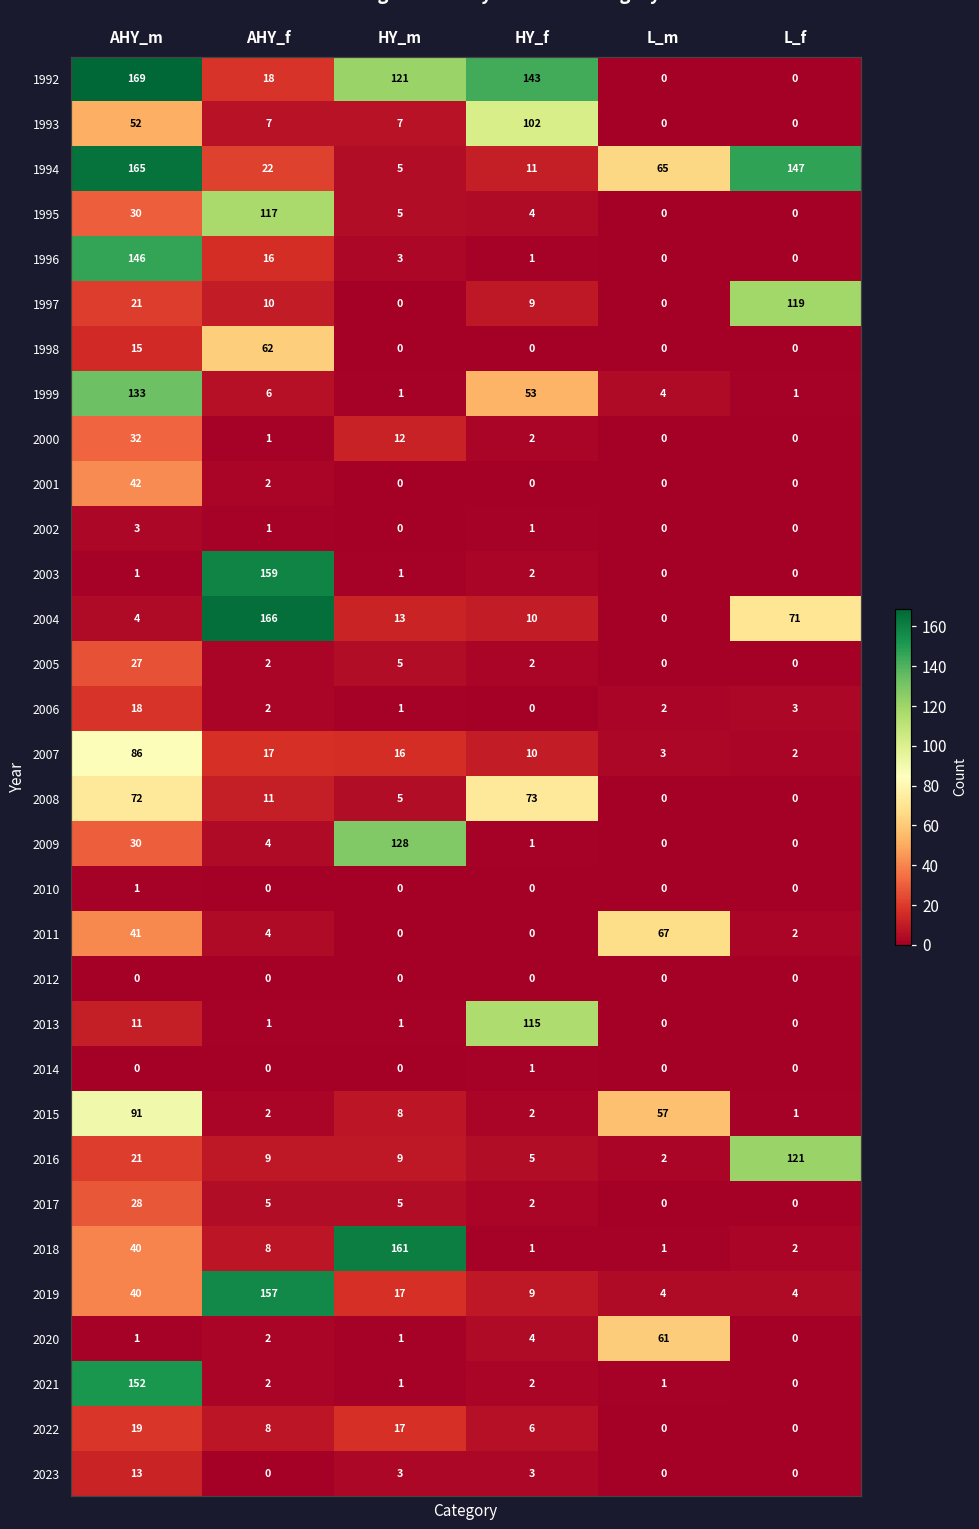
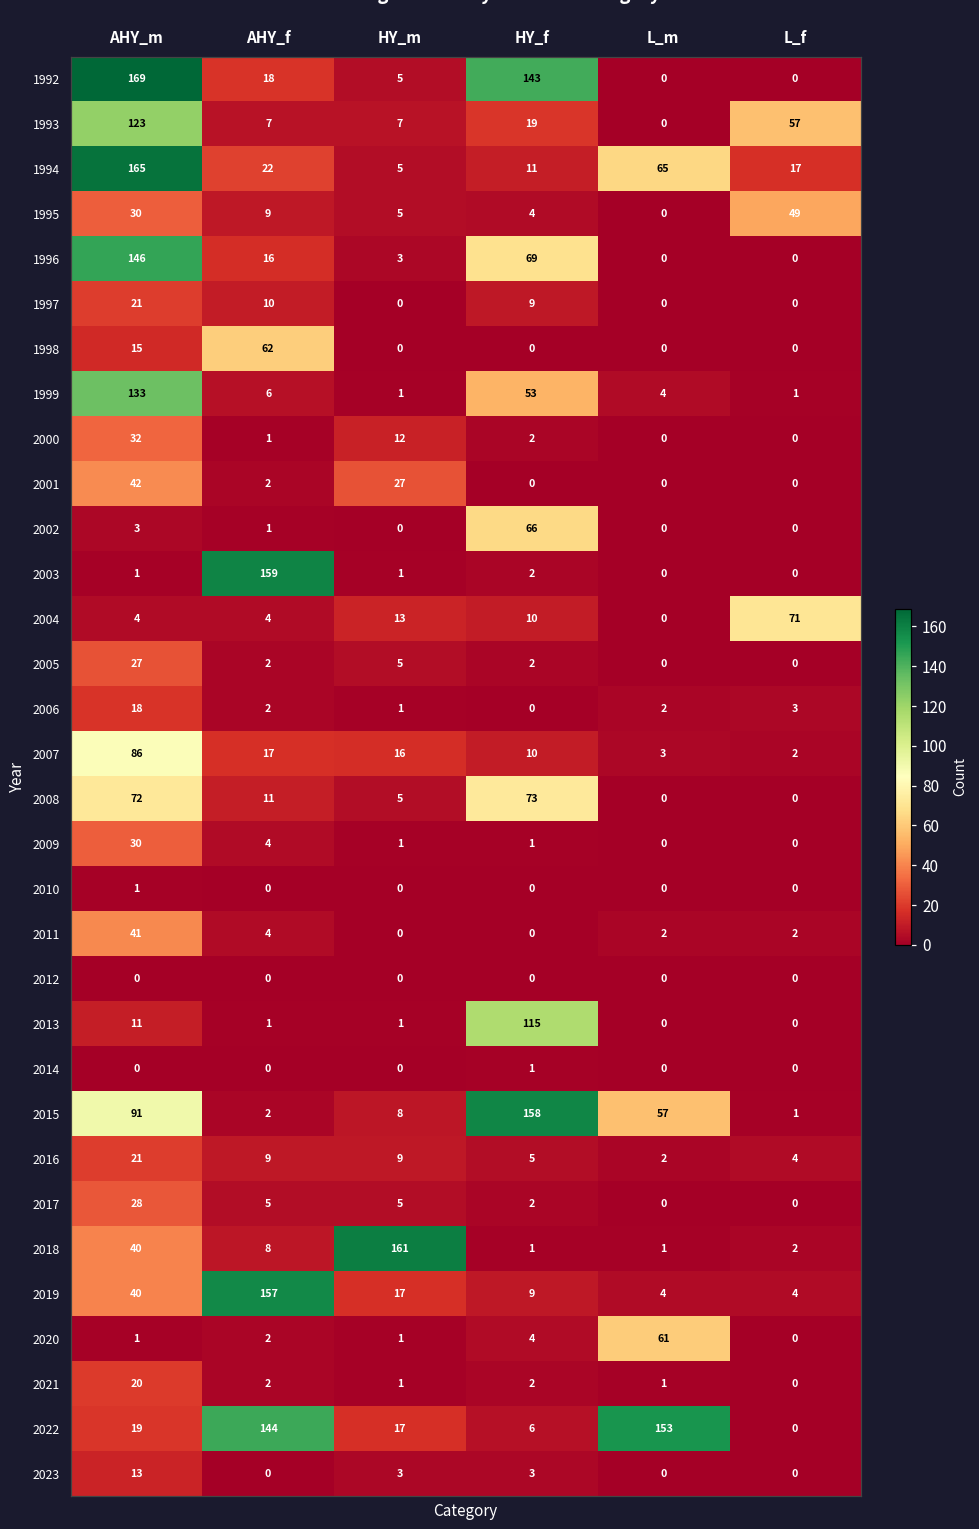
  {
    "1992": {
      "AHY_m": 169,
      "AHY_f": 18,
-     "HY_m": 121,
+     "HY_m": 5,
      "HY_f": 143,
      "L_m": 0,
      "L_f": 0
    },
    "1993": {
-     "AHY_m": 52,
+     "AHY_m": 123,
      "AHY_f": 7,
      "HY_m": 7,
-     "HY_f": 102,
+     "HY_f": 19,
      "L_m": 0,
-     "L_f": 0
+     "L_f": 57
    },
    "1994": {
      "AHY_m": 165,
      "AHY_f": 22,
      "HY_m": 5,
      "HY_f": 11,
      "L_m": 65,
-     "L_f": 147
+     "L_f": 17
    },
    "1995": {
      "AHY_m": 30,
-     "AHY_f": 117,
+     "AHY_f": 9,
      "HY_m": 5,
      "HY_f": 4,
      "L_m": 0,
-     "L_f": 0
+     "L_f": 49
    },
    "1996": {
      "AHY_m": 146,
      "AHY_f": 16,
      "HY_m": 3,
-     "HY_f": 1,
+     "HY_f": 69,
      "L_m": 0,
      "L_f": 0
    },
    "1997": {
      "AHY_m": 21,
      "AHY_f": 10,
      "HY_m": 0,
      "HY_f": 9,
      "L_m": 0,
-     "L_f": 119
+     "L_f": 0
    },
    "1998": {
      "AHY_m": 15,
      "AHY_f": 62,
      "HY_m": 0,
      "HY_f": 0,
      "L_m": 0,
      "L_f": 0
    },
    "1999": {
      "AHY_m": 133,
      "AHY_f": 6,
      "HY_m": 1,
      "HY_f": 53,
      "L_m": 4,
      "L_f": 1
    },
    "2000": {
      "AHY_m": 32,
      "AHY_f": 1,
      "HY_m": 12,
      "HY_f": 2,
      "L_m": 0,
      "L_f": 0
    },
    "2001": {
      "AHY_m": 42,
      "AHY_f": 2,
-     "HY_m": 0,
+     "HY_m": 27,
      "HY_f": 0,
      "L_m": 0,
      "L_f": 0
    },
    "2002": {
      "AHY_m": 3,
      "AHY_f": 1,
      "HY_m": 0,
-     "HY_f": 1,
+     "HY_f": 66,
      "L_m": 0,
      "L_f": 0
    },
    "2003": {
      "AHY_m": 1,
      "AHY_f": 159,
      "HY_m": 1,
      "HY_f": 2,
      "L_m": 0,
      "L_f": 0
    },
    "2004": {
      "AHY_m": 4,
-     "AHY_f": 166,
+     "AHY_f": 4,
      "HY_m": 13,
      "HY_f": 10,
      "L_m": 0,
      "L_f": 71
    },
    "2005": {
      "AHY_m": 27,
      "AHY_f": 2,
      "HY_m": 5,
      "HY_f": 2,
      "L_m": 0,
      "L_f": 0
    },
    "2006": {
      "AHY_m": 18,
      "AHY_f": 2,
      "HY_m": 1,
      "HY_f": 0,
      "L_m": 2,
      "L_f": 3
    },
    "2007": {
      "AHY_m": 86,
      "AHY_f": 17,
      "HY_m": 16,
      "HY_f": 10,
      "L_m": 3,
      "L_f": 2
    },
    "2008": {
      "AHY_m": 72,
      "AHY_f": 11,
      "HY_m": 5,
      "HY_f": 73,
      "L_m": 0,
      "L_f": 0
    },
    "2009": {
      "AHY_m": 30,
      "AHY_f": 4,
-     "HY_m": 128,
+     "HY_m": 1,
      "HY_f": 1,
      "L_m": 0,
      "L_f": 0
    },
    "2010": {
      "AHY_m": 1,
      "AHY_f": 0,
      "HY_m": 0,
      "HY_f": 0,
      "L_m": 0,
      "L_f": 0
    },
    "2011": {
      "AHY_m": 41,
      "AHY_f": 4,
      "HY_m": 0,
      "HY_f": 0,
-     "L_m": 67,
+     "L_m": 2,
      "L_f": 2
    },
    "2012": {
      "AHY_m": 0,
      "AHY_f": 0,
      "HY_m": 0,
      "HY_f": 0,
      "L_m": 0,
      "L_f": 0
    },
    "2013": {
      "AHY_m": 11,
      "AHY_f": 1,
      "HY_m": 1,
      "HY_f": 115,
      "L_m": 0,
      "L_f": 0
    },
    "2014": {
      "AHY_m": 0,
      "AHY_f": 0,
      "HY_m": 0,
      "HY_f": 1,
      "L_m": 0,
      "L_f": 0
    },
    "2015": {
      "AHY_m": 91,
      "AHY_f": 2,
      "HY_m": 8,
-     "HY_f": 2,
+     "HY_f": 158,
      "L_m": 57,
      "L_f": 1
    },
    "2016": {
      "AHY_m": 21,
      "AHY_f": 9,
      "HY_m": 9,
      "HY_f": 5,
      "L_m": 2,
-     "L_f": 121
+     "L_f": 4
    },
    "2017": {
      "AHY_m": 28,
      "AHY_f": 5,
      "HY_m": 5,
      "HY_f": 2,
      "L_m": 0,
      "L_f": 0
    },
    "2018": {
      "AHY_m": 40,
      "AHY_f": 8,
      "HY_m": 161,
      "HY_f": 1,
      "L_m": 1,
      "L_f": 2
    },
    "2019": {
      "AHY_m": 40,
      "AHY_f": 157,
      "HY_m": 17,
      "HY_f": 9,
      "L_m": 4,
      "L_f": 4
    },
    "2020": {
      "AHY_m": 1,
      "AHY_f": 2,
      "HY_m": 1,
      "HY_f": 4,
      "L_m": 61,
      "L_f": 0
    },
    "2021": {
-     "AHY_m": 152,
+     "AHY_m": 20,
      "AHY_f": 2,
      "HY_m": 1,
      "HY_f": 2,
      "L_m": 1,
      "L_f": 0
    },
    "2022": {
      "AHY_m": 19,
-     "AHY_f": 8,
+     "AHY_f": 144,
      "HY_m": 17,
      "HY_f": 6,
-     "L_m": 0,
+     "L_m": 153,
      "L_f": 0
    },
    "2023": {
      "AHY_m": 13,
      "AHY_f": 0,
      "HY_m": 3,
      "HY_f": 3,
      "L_m": 0,
      "L_f": 0
    }
  }
